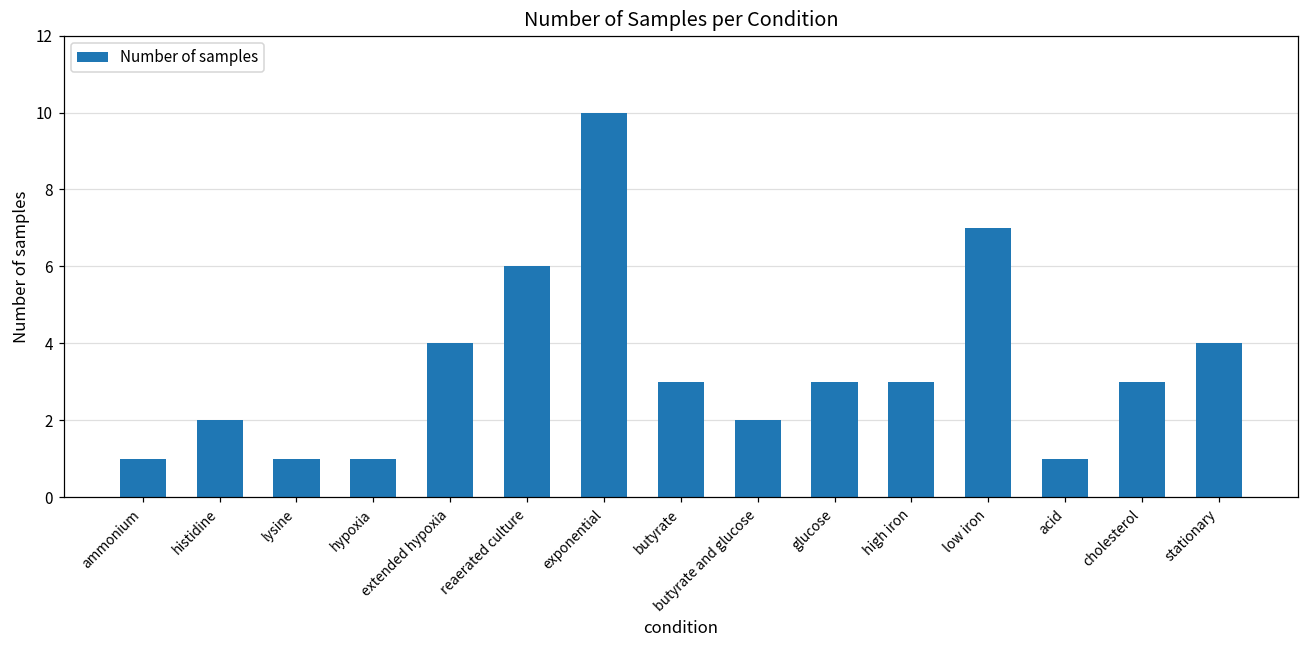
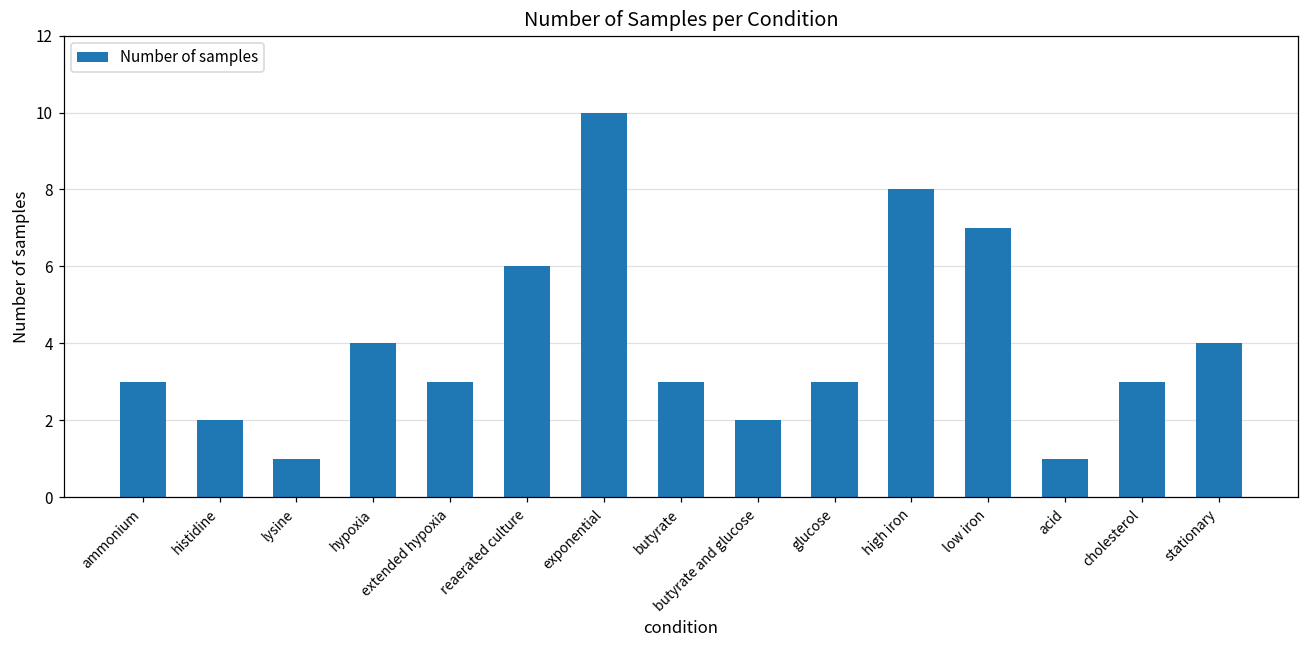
  {
-   "ammonium": 1,
+   "ammonium": 3,
    "histidine": 2,
    "lysine": 1,
-   "hypoxia": 1,
-   "extended hypoxia": 4,
+   "hypoxia": 4,
+   "extended hypoxia": 3,
    "reaerated culture": 6,
    "exponential": 10,
    "butyrate": 3,
    "butyrate and glucose": 2,
    "glucose": 3,
-   "high iron": 3,
+   "high iron": 8,
    "low iron": 7,
    "acid": 1,
    "cholesterol": 3,
    "stationary": 4
  }
